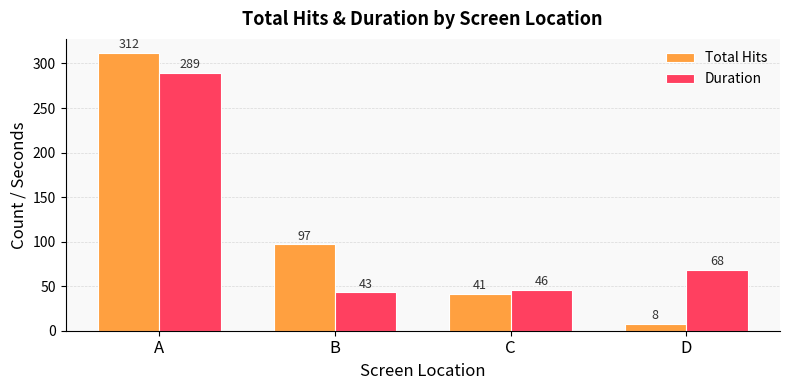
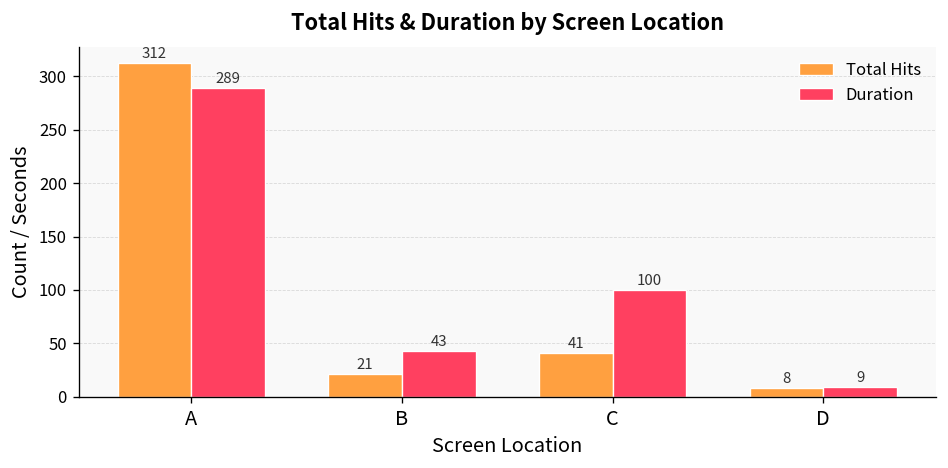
  {
    "Total Hits": {
      "A": 312,
-     "B": 97,
+     "B": 21,
      "C": 41,
      "D": 8
    },
    "Duration": {
      "A": 289,
      "B": 43,
-     "C": 46,
-     "D": 68
+     "C": 100,
+     "D": 9
    }
  }
